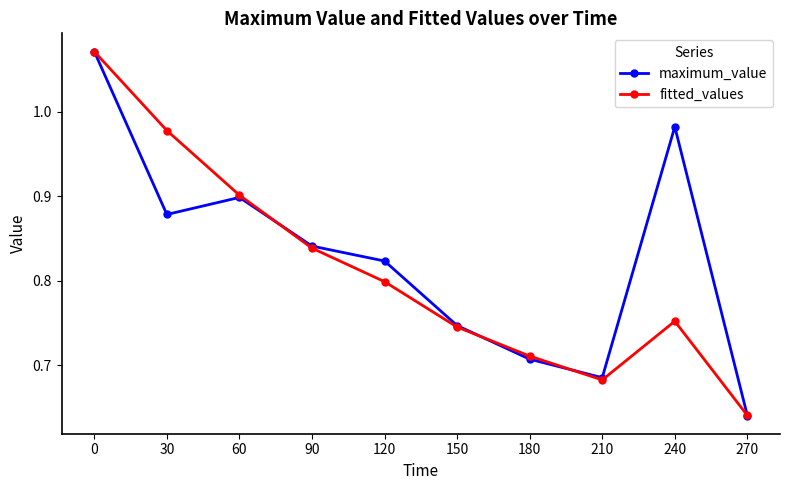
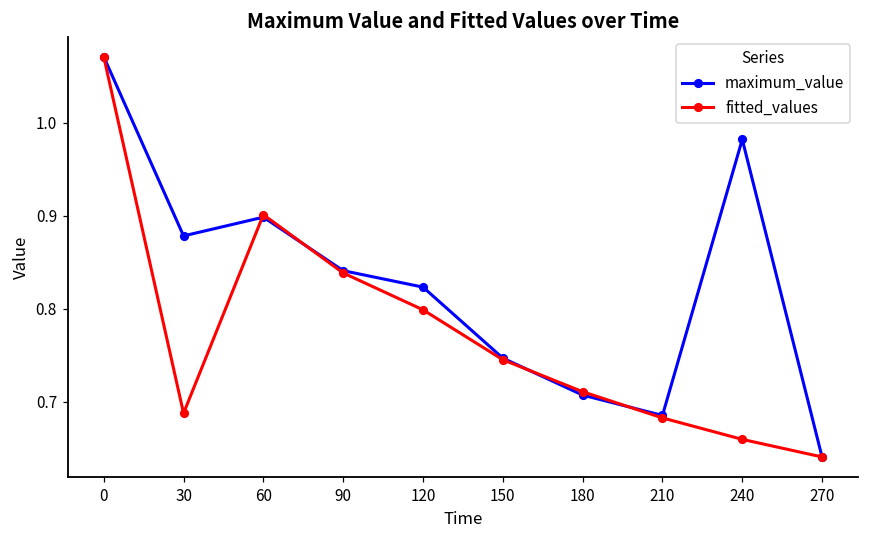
  {
    "maximum_value": {
      "30": 0.88,
      "120": 0.82,
      "180": 0.71,
      "240": 0.98
    },
    "fitted_values": {
-     "30": 0.98,
+     "30": 0.69,
      "120": 0.80,
      "180": 0.71,
-     "240": 0.75
+     "240": 0.66
    }
  }
